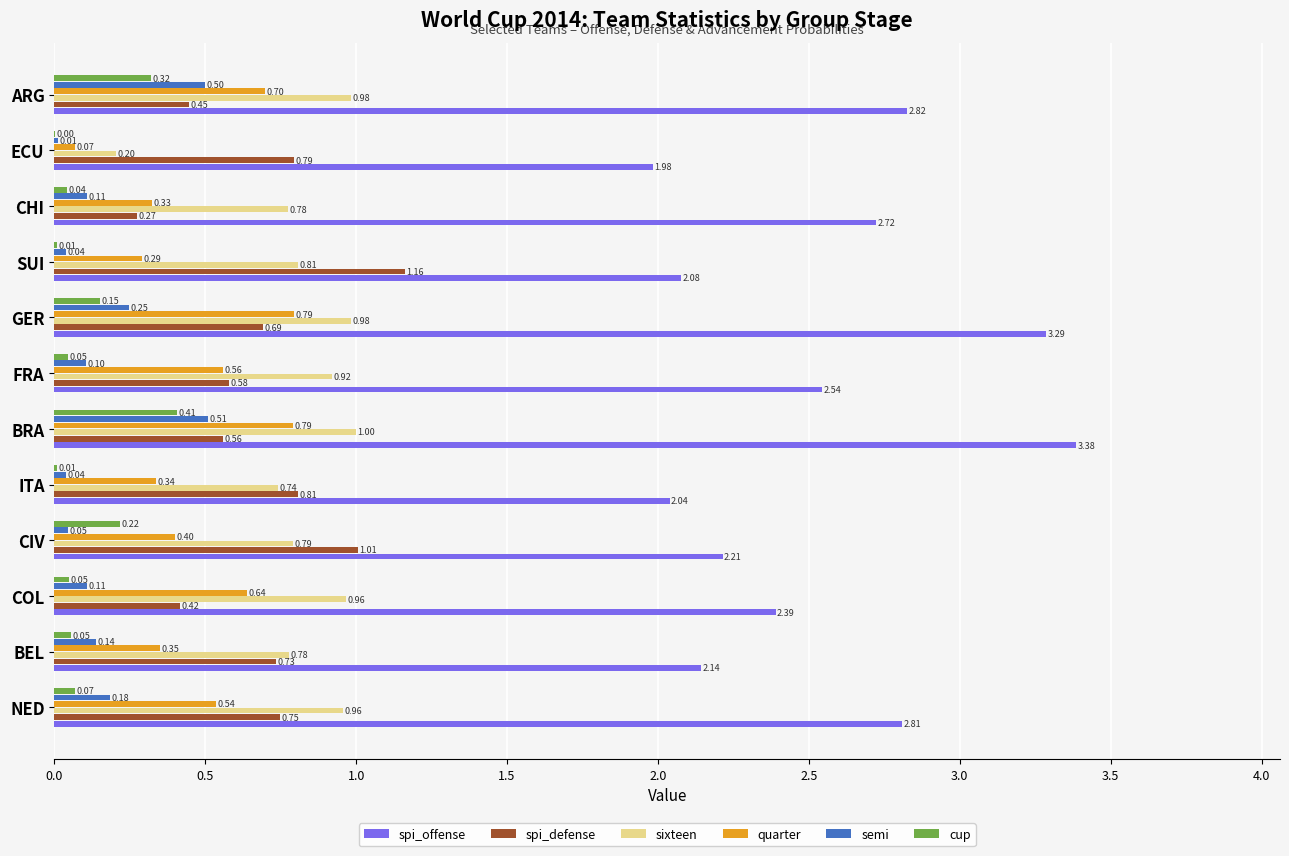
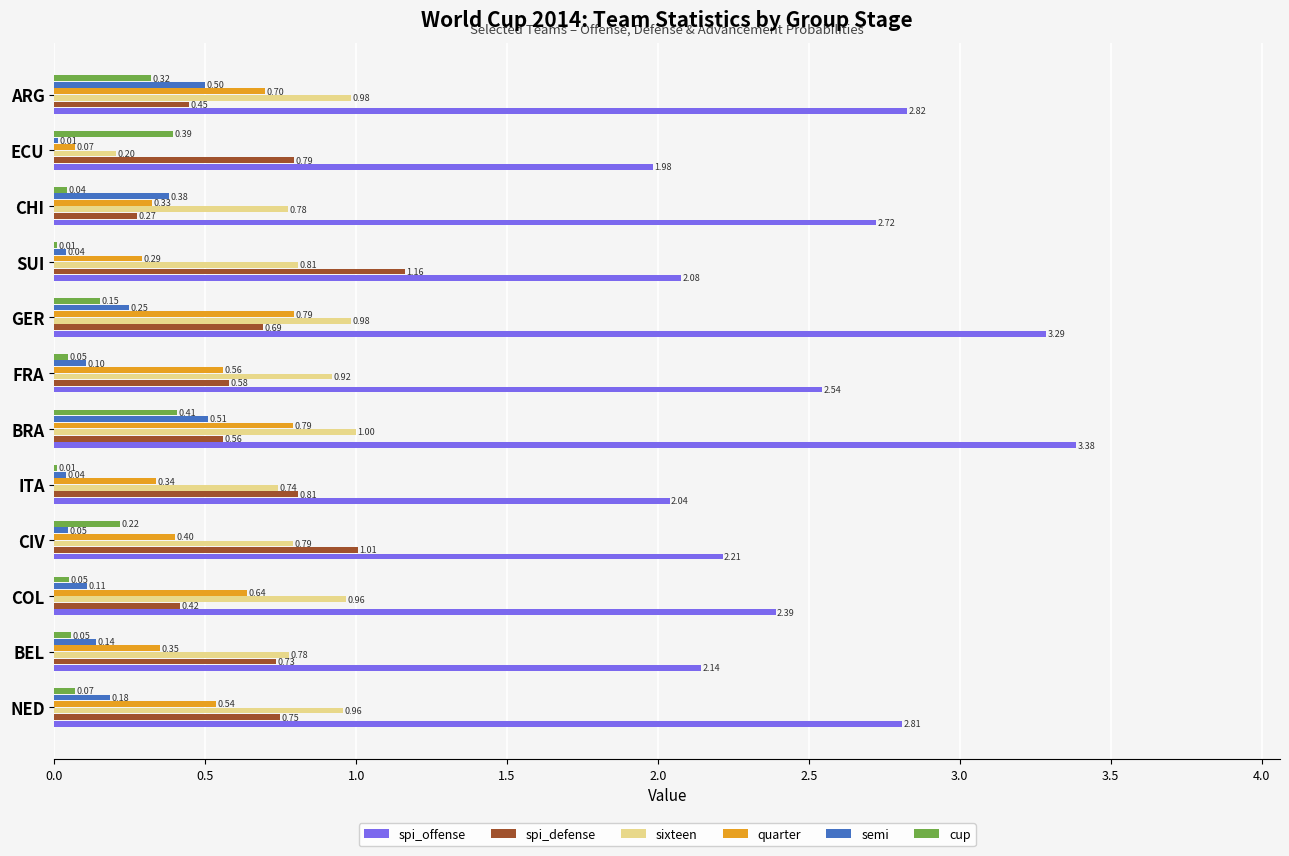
  {
    "spi_offense": {
      "ARG": 2.82,
      "ECU": 1.98,
      "CHI": 2.72,
      "SUI": 2.08,
      "GER": 3.29,
      "FRA": 2.54,
      "BRA": 3.38,
      "ITA": 2.04,
      "CIV": 2.21,
      "COL": 2.39,
      "BEL": 2.14,
      "NED": 2.81
    },
    "spi_defense": {
      "ARG": 0.45,
      "ECU": 0.79,
      "CHI": 0.27,
      "SUI": 1.16,
      "GER": 0.69,
      "FRA": 0.58,
      "BRA": 0.56,
      "ITA": 0.81,
      "CIV": 1.01,
      "COL": 0.42,
      "BEL": 0.73,
      "NED": 0.75
    },
    "sixteen": {
      "ARG": 0.98,
      "ECU": 0.20,
      "CHI": 0.78,
      "SUI": 0.81,
      "GER": 0.98,
      "FRA": 0.92,
      "BRA": 1.00,
      "ITA": 0.74,
      "CIV": 0.79,
      "COL": 0.96,
      "BEL": 0.78,
      "NED": 0.96
    },
    "quarter": {
      "ARG": 0.70,
      "ECU": 0.07,
      "CHI": 0.33,
      "SUI": 0.29,
      "GER": 0.79,
      "FRA": 0.56,
      "BRA": 0.79,
      "ITA": 0.34,
      "CIV": 0.40,
      "COL": 0.64,
      "BEL": 0.35,
      "NED": 0.54
    },
    "semi": {
      "ARG": 0.50,
      "ECU": 0.01,
-     "CHI": 0.11,
+     "CHI": 0.38,
      "SUI": 0.04,
      "GER": 0.25,
      "FRA": 0.10,
      "BRA": 0.51,
      "ITA": 0.04,
      "CIV": 0.05,
      "COL": 0.11,
      "BEL": 0.14,
      "NED": 0.18
    },
    "cup": {
      "ARG": 0.32,
-     "ECU": 0.00,
+     "ECU": 0.39,
      "CHI": 0.04,
      "SUI": 0.01,
      "GER": 0.15,
      "FRA": 0.05,
      "BRA": 0.41,
      "ITA": 0.01,
      "CIV": 0.22,
      "COL": 0.05,
      "BEL": 0.05,
      "NED": 0.07
    }
  }
